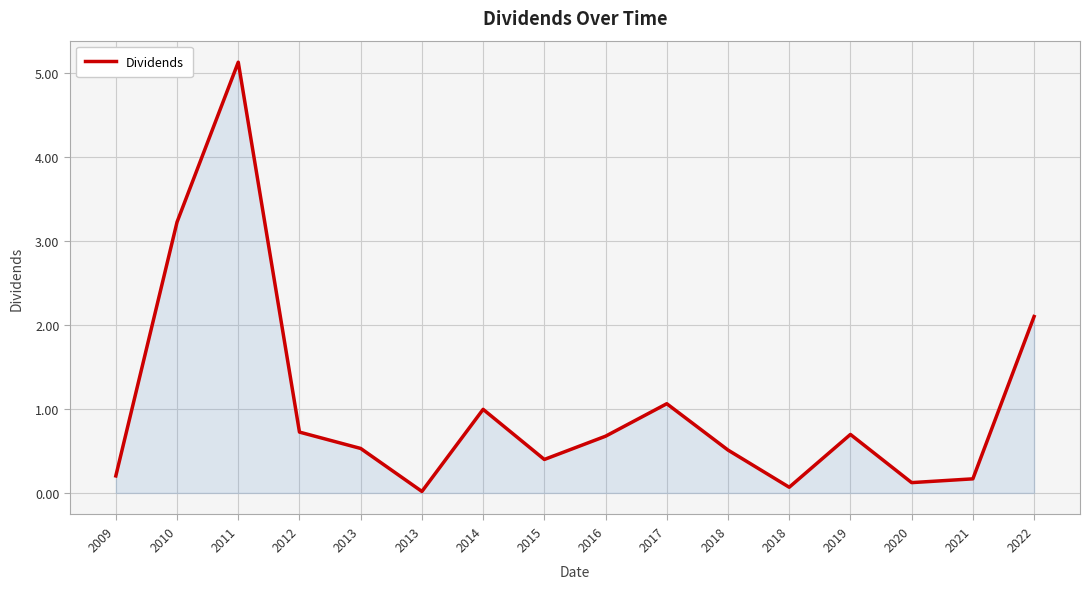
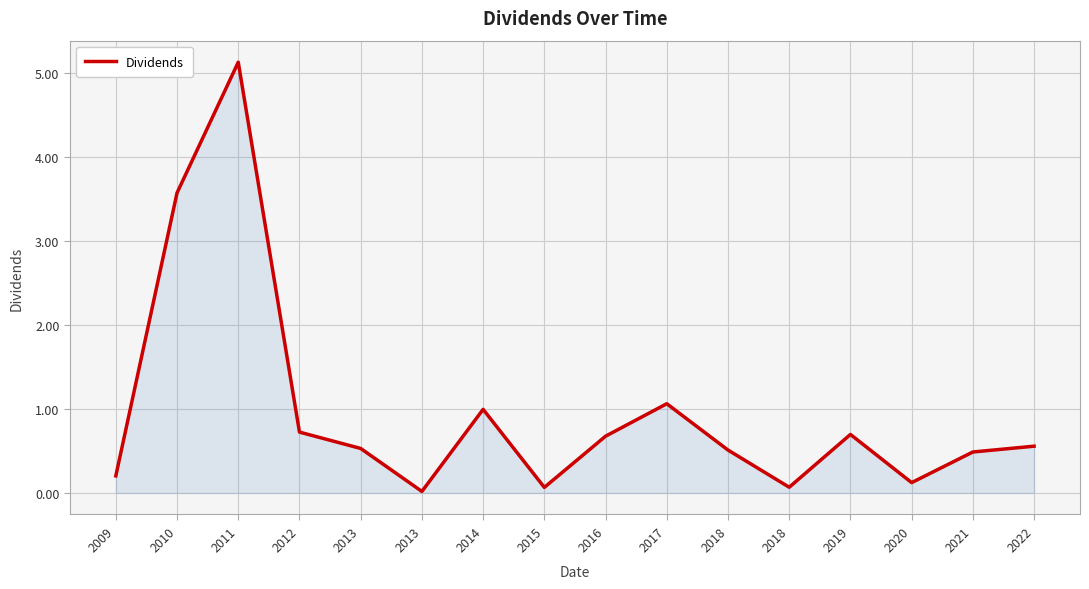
  {
    "2009": 0.2,
-   "2010": 3.2,
+   "2010": 3.6,
    "2011": 5.1,
    "2012": 0.7,
    "2014": 1.0,
-   "2015": 0.4,
+   "2015": 0.1,
    "2016": 0.7,
    "2017": 1.1,
    "2019": 0.7,
    "2020": 0.1,
-   "2021": 0.2,
-   "2022": 2.1
+   "2021": 0.5,
+   "2022": 0.6
  }
